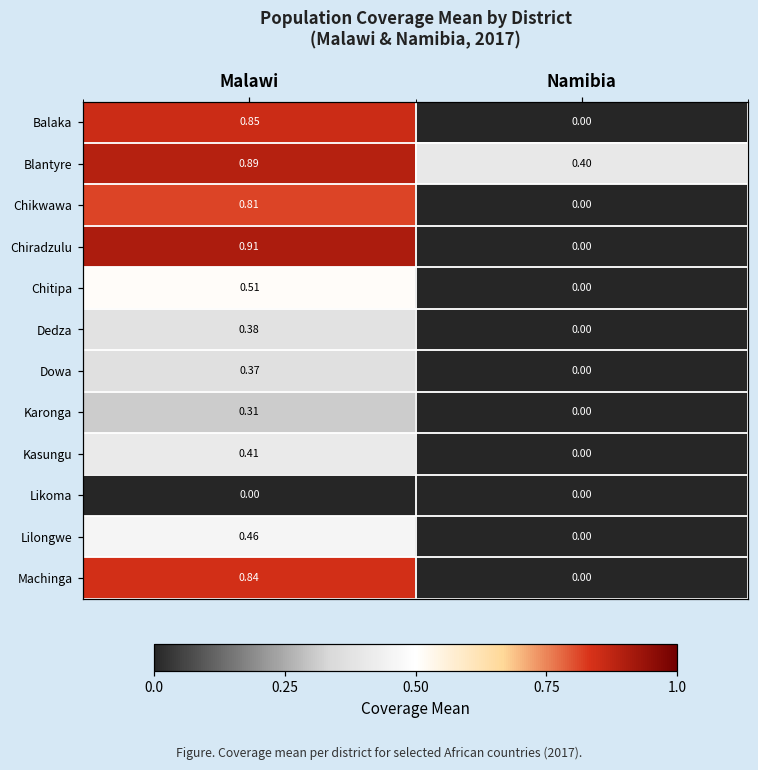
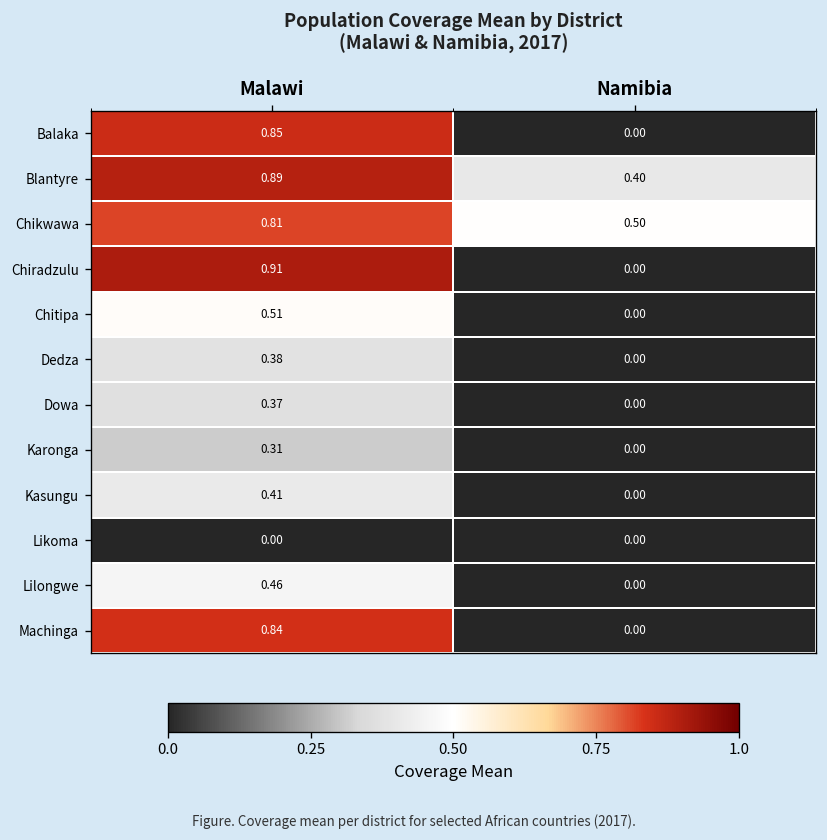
  {
    "Balaka": {
      "Malawi": 0.85,
      "Namibia": 0.00
    },
    "Blantyre": {
      "Malawi": 0.89,
      "Namibia": 0.40
    },
    "Chikwawa": {
      "Malawi": 0.81,
-     "Namibia": 0.00
+     "Namibia": 0.50
    },
    "Chiradzulu": {
      "Malawi": 0.91,
      "Namibia": 0.00
    },
    "Chitipa": {
      "Malawi": 0.51,
      "Namibia": 0.00
    },
    "Dedza": {
      "Malawi": 0.38,
      "Namibia": 0.00
    },
    "Dowa": {
      "Malawi": 0.37,
      "Namibia": 0.00
    },
    "Karonga": {
      "Malawi": 0.31,
      "Namibia": 0.00
    },
    "Kasungu": {
      "Malawi": 0.41,
      "Namibia": 0.00
    },
    "Likoma": {
      "Malawi": 0.00,
      "Namibia": 0.00
    },
    "Lilongwe": {
      "Malawi": 0.46,
      "Namibia": 0.00
    },
    "Machinga": {
      "Malawi": 0.84,
      "Namibia": 0.00
    }
  }
